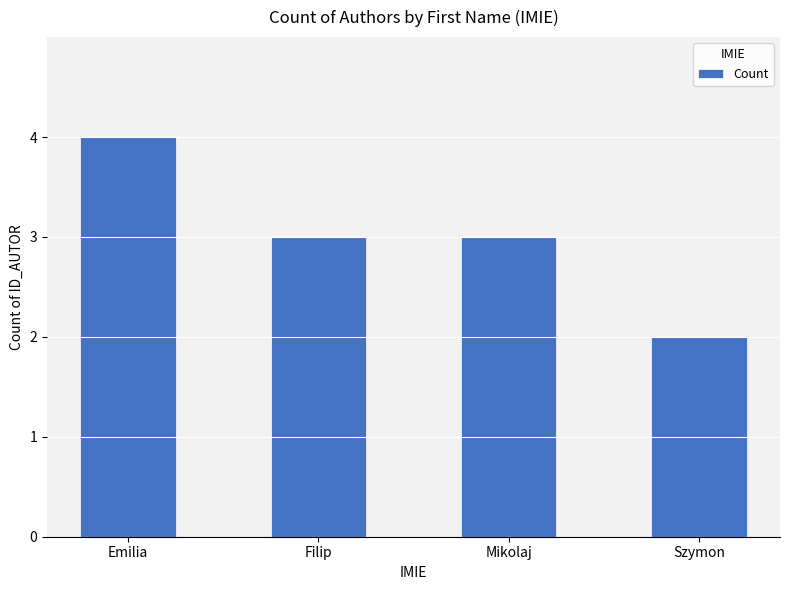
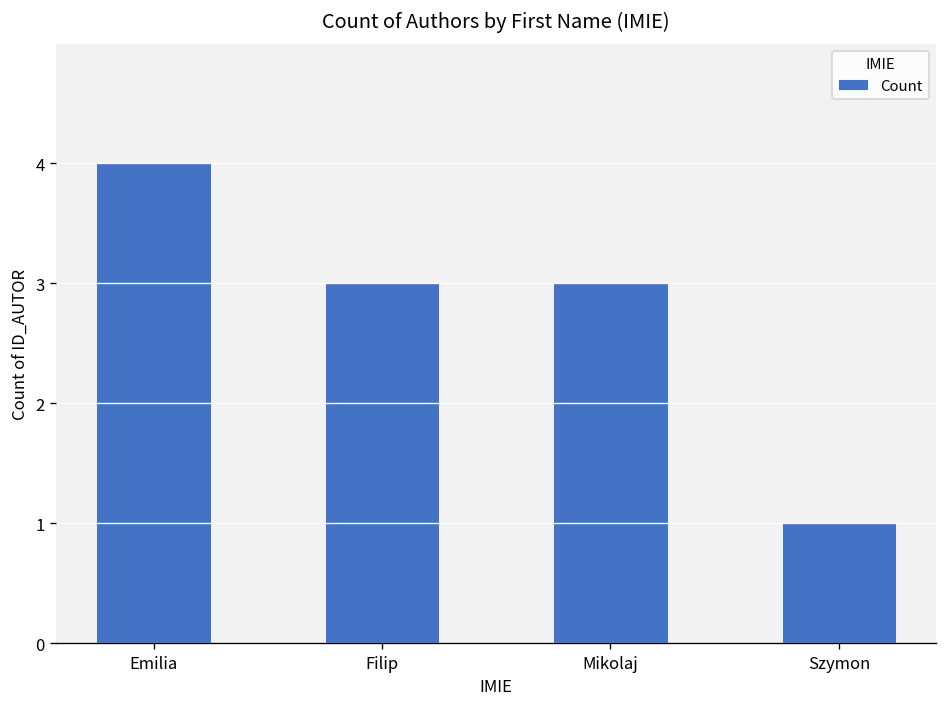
  {
    "Emilia": 4,
    "Filip": 3,
    "Mikolaj": 3,
-   "Szymon": 2
+   "Szymon": 1
  }
